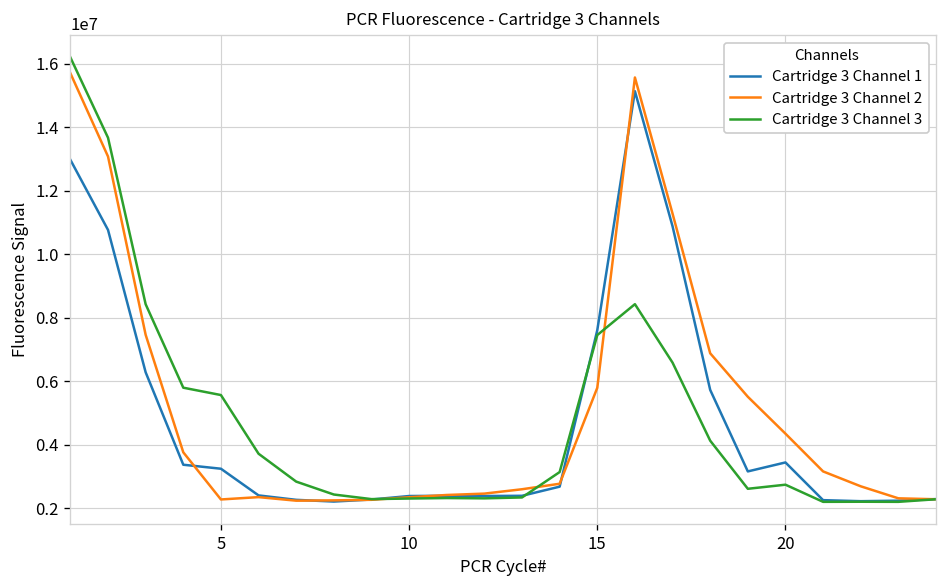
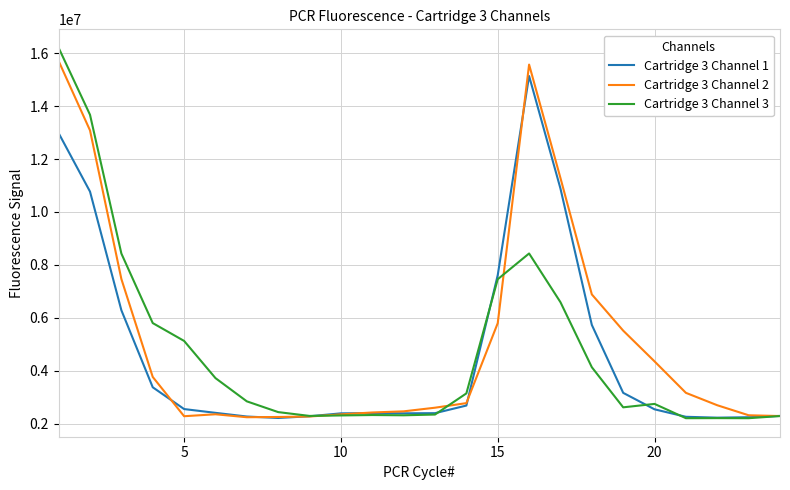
  {
    "Cartridge 3 Channel 1": {
-     "5": 3200000,
+     "5": 2500000,
      "15": 7600000,
-     "20": 3400000
+     "20": 2500000
    },
    "Cartridge 3 Channel 2": {
      "5": 2300000,
      "15": 5800000,
      "20": 4300000
    },
    "Cartridge 3 Channel 3": {
-     "5": 5600000,
+     "5": 5100000,
      "15": 7500000,
      "20": 2700000
    }
  }
